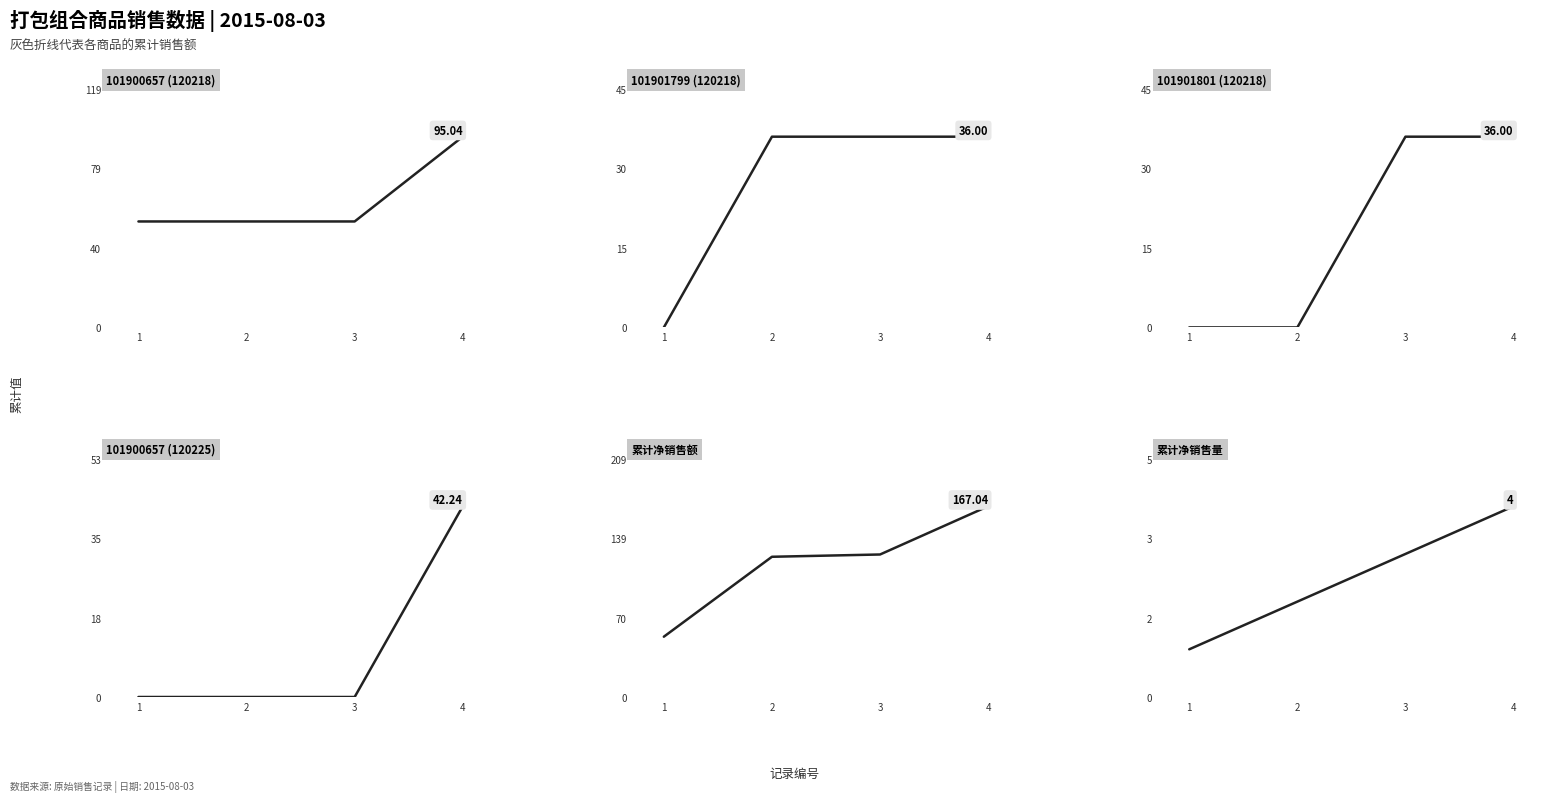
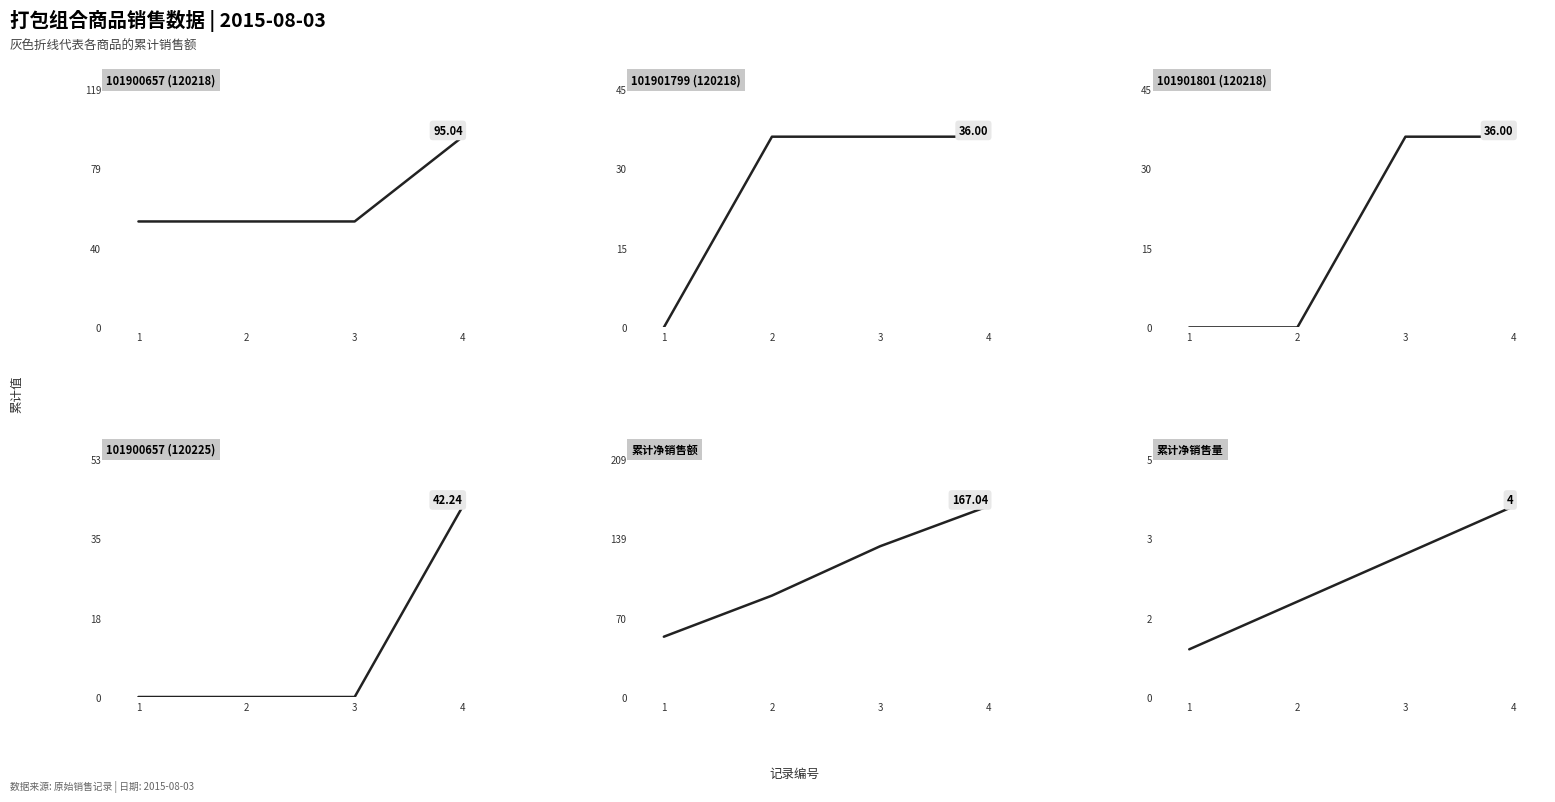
  {
    "101900657 (120218)": {
      "1": 53,
      "2": 53,
      "3": 53
    },
    "101901799 (120218)": {
      "1": 0,
      "2": 36,
      "3": 36
    },
    "101901801 (120218)": {
      "1": 0,
      "2": 0,
      "3": 36
    },
    "101900657 (120225)": {
      "1": 0,
      "2": 0,
      "3": 0
    },
    "累计净销售额": {
      "1": 53,
-     "2": 123,
-     "3": 125
+     "2": 89,
+     "3": 132
    }
  }
